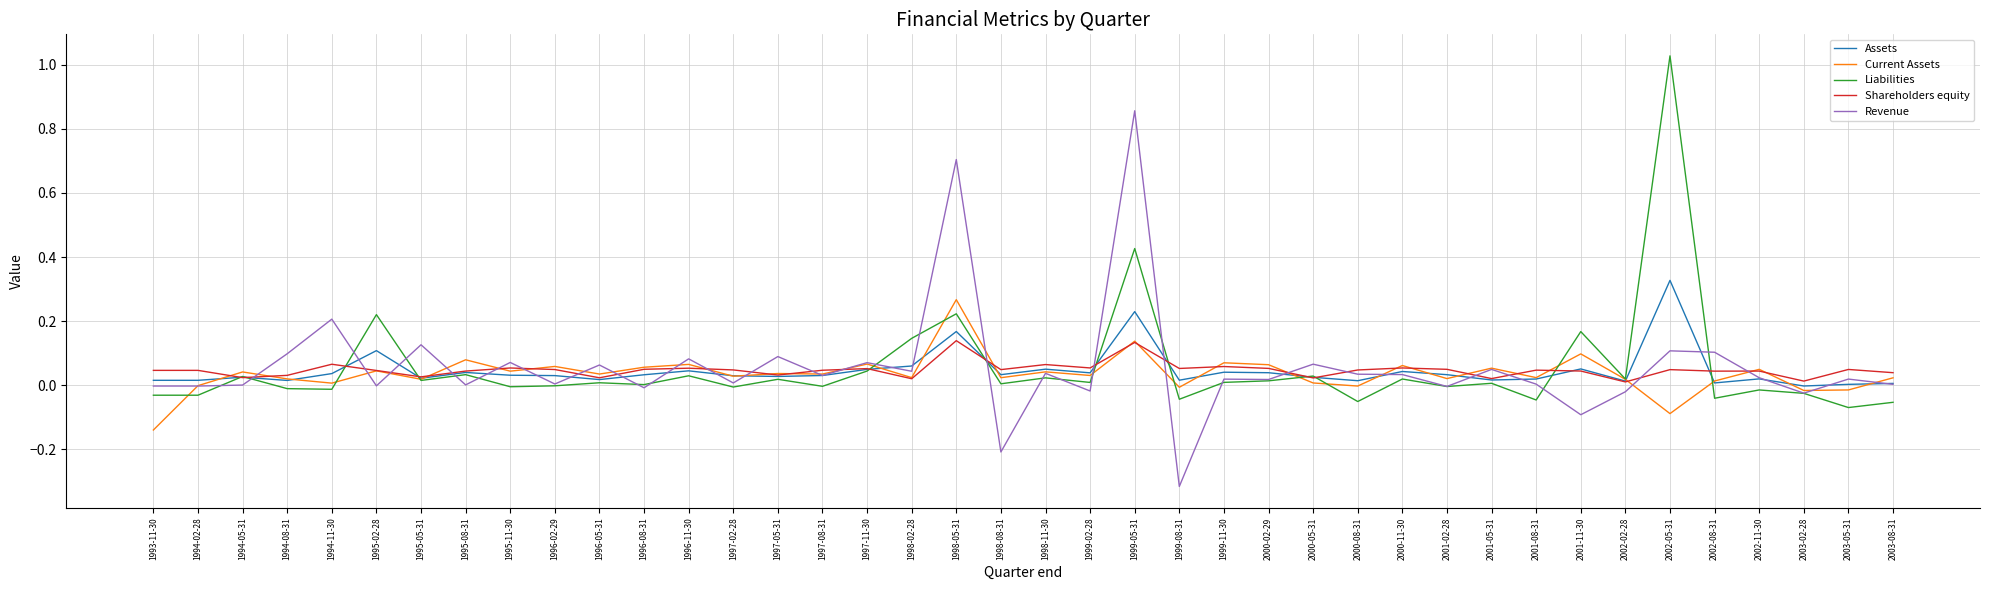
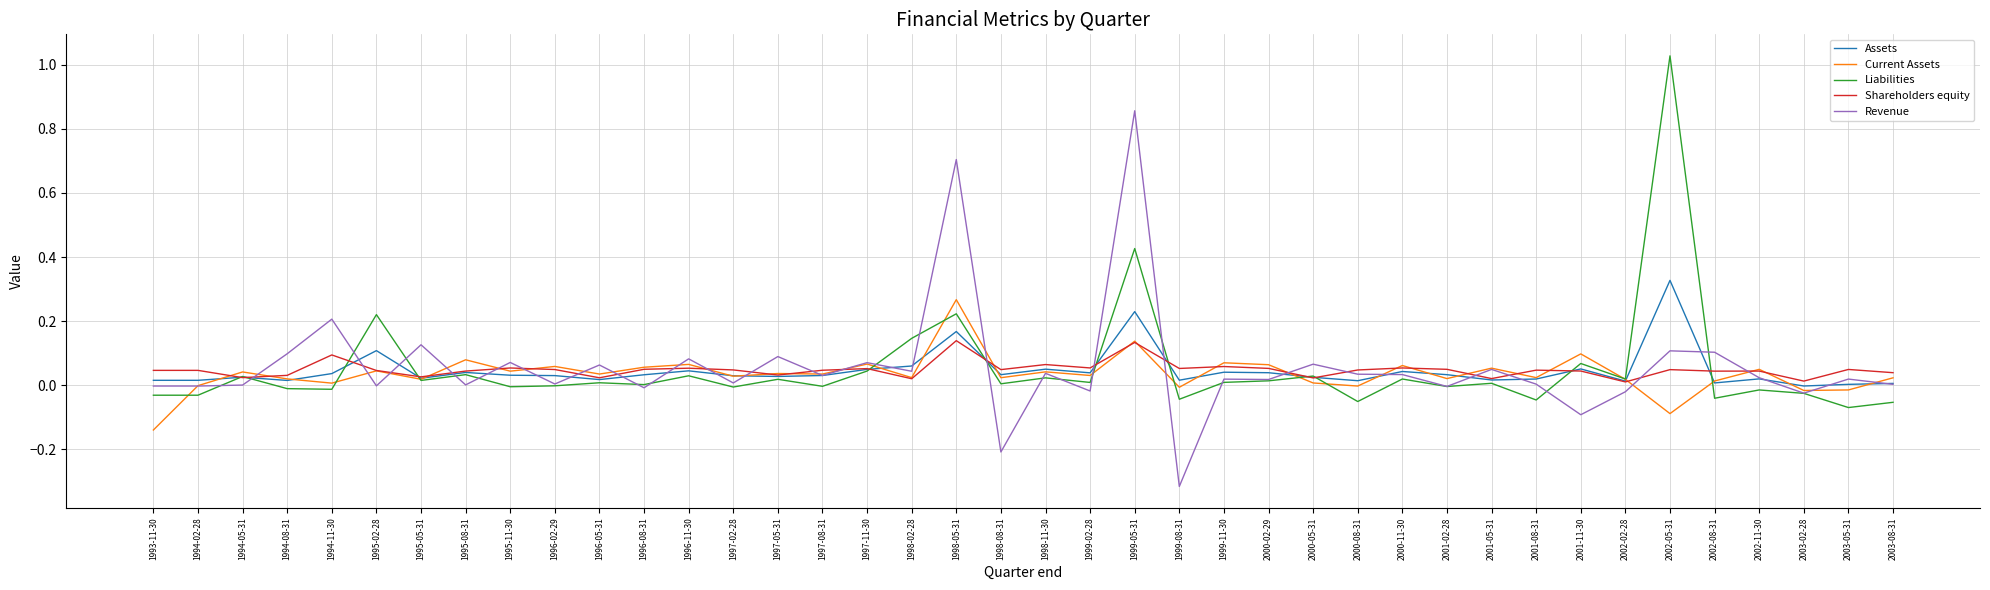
  {
    "Assets": {
      "1993-11-30": 0.01,
      "1994-02-28": 0.01,
      "1994-11-30": 0.04,
      "1995-02-28": 0.11,
      "1995-11-30": 0.03,
      "1996-02-29": 0.03,
      "1996-08-31": 0.03,
      "1996-11-30": 0.04,
      "1998-02-28": 0.06,
      "1998-05-31": 0.17,
      "1998-08-31": 0.03,
      "1998-11-30": 0.05,
      "1999-02-28": 0.04,
      "1999-05-31": 0.23,
      "1999-08-31": 0.02,
      "1999-11-30": 0.04,
      "2000-02-29": 0.04,
      "2000-08-31": 0.01,
      "2000-11-30": 0.04,
      "2001-02-28": 0.03,
      "2002-05-31": 0.33,
      "2003-02-28": 0.00,
      "2003-05-31": 0.00
    },
    "Current Assets": {
      "1993-11-30": -0.14,
      "1994-05-31": 0.04,
      "1994-11-30": 0.01,
      "1995-08-31": 0.08,
      "1995-11-30": 0.04,
      "1996-02-29": 0.06,
      "1996-05-31": 0.03,
      "1996-11-30": 0.06,
      "1998-05-31": 0.27,
      "1998-08-31": 0.02,
      "1999-02-28": 0.03,
      "1999-08-31": -0.01,
      "1999-11-30": 0.07,
      "2000-02-29": 0.06,
      "2000-05-31": 0.01,
      "2000-08-31": 0.00,
      "2001-02-28": 0.02,
      "2001-11-30": 0.10,
      "2002-05-31": -0.09,
      "2003-02-28": -0.02,
      "2003-05-31": -0.02,
      "2003-08-31": 0.02
    },
    "Liabilities": {
      "1993-11-30": -0.03,
      "1994-02-28": -0.03,
      "1994-08-31": -0.01,
      "1994-11-30": -0.01,
      "1995-02-28": 0.22,
      "1995-11-30": -0.01,
      "1996-05-31": 0.01,
      "1996-08-31": 0.00,
      "1996-11-30": 0.03,
      "1997-02-28": -0.01,
      "1997-05-31": 0.02,
      "1997-08-31": 0.00,
      "1998-02-28": 0.15,
      "1998-05-31": 0.22,
      "1998-08-31": 0.00,
      "1998-11-30": 0.02,
      "1999-02-28": 0.01,
      "1999-05-31": 0.43,
      "1999-08-31": -0.04,
      "1999-11-30": 0.01,
      "2000-08-31": -0.05,
      "2000-11-30": 0.02,
      "2001-05-31": 0.01,
      "2001-08-31": -0.05,
-     "2001-11-30": 0.17,
+     "2001-11-30": 0.07,
      "2002-05-31": 1.03,
      "2002-08-31": -0.04,
      "2002-11-30": -0.02,
      "2003-05-31": -0.07,
      "2003-08-31": -0.05
    },
    "Shareholders equity": {
      "1993-11-30": 0.05,
      "1994-02-28": 0.05,
      "1994-08-31": 0.03,
-     "1994-11-30": 0.07,
+     "1994-11-30": 0.09,
      "1995-11-30": 0.05,
      "1996-02-29": 0.05,
      "1996-11-30": 0.05,
      "1997-02-28": 0.05,
      "1997-08-31": 0.05,
      "1998-05-31": 0.14,
      "1998-08-31": 0.05,
      "1998-11-30": 0.06,
      "1999-02-28": 0.05,
      "1999-08-31": 0.05,
      "1999-11-30": 0.06,
      "2000-02-29": 0.05,
      "2000-08-31": 0.05,
      "2001-02-28": 0.05,
      "2001-08-31": 0.05,
      "2002-05-31": 0.05,
      "2002-08-31": 0.04,
      "2003-02-28": 0.01,
      "2003-05-31": 0.05,
      "2003-08-31": 0.04
    },
    "Revenue": {
      "1993-11-30": 0.00,
      "1994-05-31": 0.00,
      "1994-08-31": 0.10,
      "1994-11-30": 0.21,
      "1995-02-28": 0.00,
      "1995-05-31": 0.13,
      "1995-08-31": 0.00,
      "1995-11-30": 0.07,
      "1996-05-31": 0.06,
      "1996-08-31": -0.01,
      "1996-11-30": 0.08,
      "1997-02-28": 0.01,
      "1997-05-31": 0.09,
      "1998-02-28": 0.04,
      "1998-05-31": 0.70,
      "1998-08-31": -0.21,
      "1999-02-28": -0.02,
      "1999-05-31": 0.86,
      "1999-08-31": -0.32,
      "1999-11-30": 0.02,
      "2000-05-31": 0.07,
      "2000-08-31": 0.03,
      "2000-11-30": 0.03,
      "2001-08-31": 0.00,
      "2001-11-30": -0.09,
      "2002-02-28": -0.02,
      "2002-05-31": 0.11,
      "2002-08-31": 0.10,
      "2003-05-31": 0.02
    }
  }
